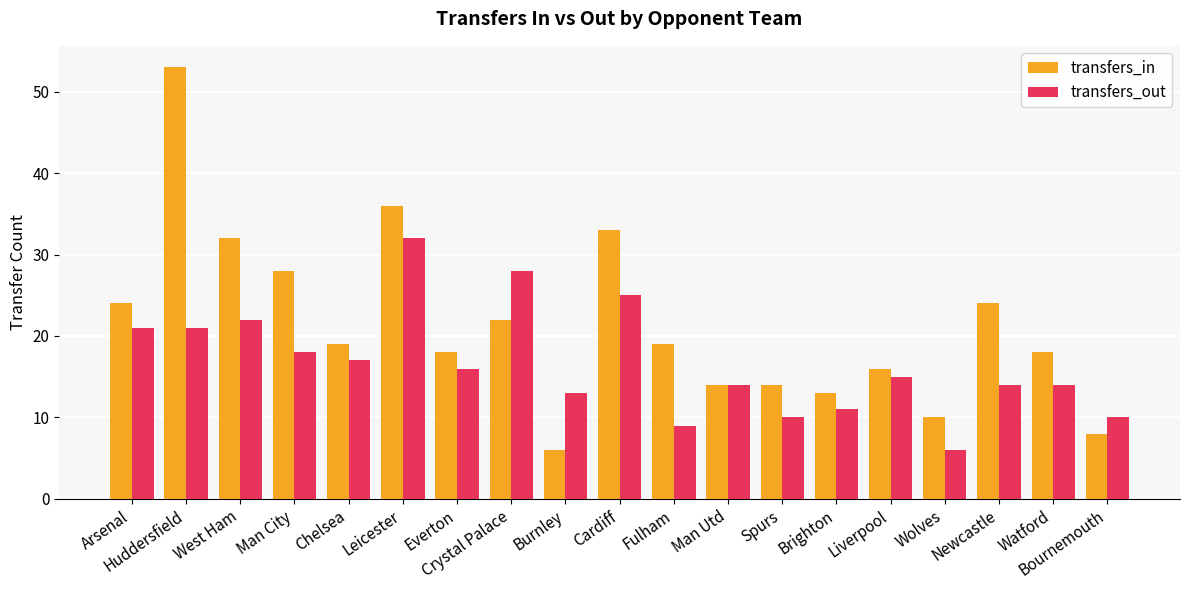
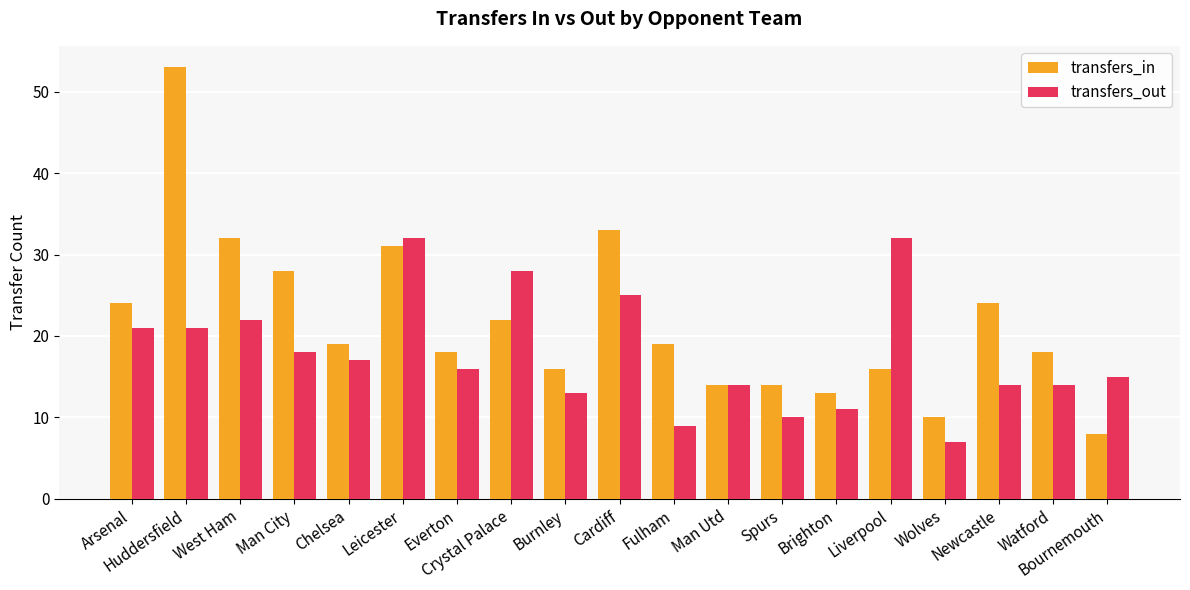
  {
    "transfers_in": {
      "Arsenal": 24,
      "Huddersfield": 53,
      "West Ham": 32,
      "Man City": 28,
      "Chelsea": 19,
-     "Leicester": 36,
+     "Leicester": 31,
      "Everton": 18,
      "Crystal Palace": 22,
-     "Burnley": 6,
+     "Burnley": 16,
      "Cardiff": 33,
      "Fulham": 19,
      "Man Utd": 14,
      "Spurs": 14,
      "Brighton": 13,
      "Liverpool": 16,
      "Wolves": 10,
      "Newcastle": 24,
      "Watford": 18,
      "Bournemouth": 8
    },
    "transfers_out": {
      "Arsenal": 21,
      "Huddersfield": 21,
      "West Ham": 22,
      "Man City": 18,
      "Chelsea": 17,
      "Leicester": 32,
      "Everton": 16,
      "Crystal Palace": 28,
      "Burnley": 13,
      "Cardiff": 25,
      "Fulham": 9,
      "Man Utd": 14,
      "Spurs": 10,
      "Brighton": 11,
-     "Liverpool": 15,
-     "Wolves": 6,
+     "Liverpool": 32,
+     "Wolves": 7,
      "Newcastle": 14,
      "Watford": 14,
-     "Bournemouth": 10
+     "Bournemouth": 15
    }
  }
